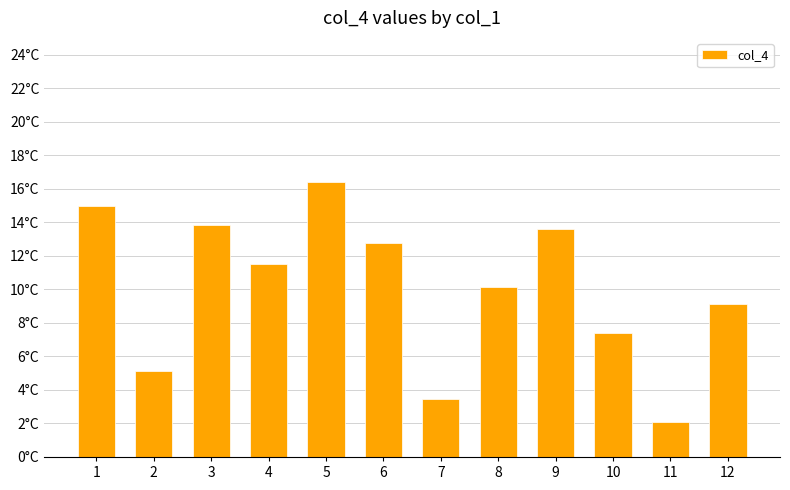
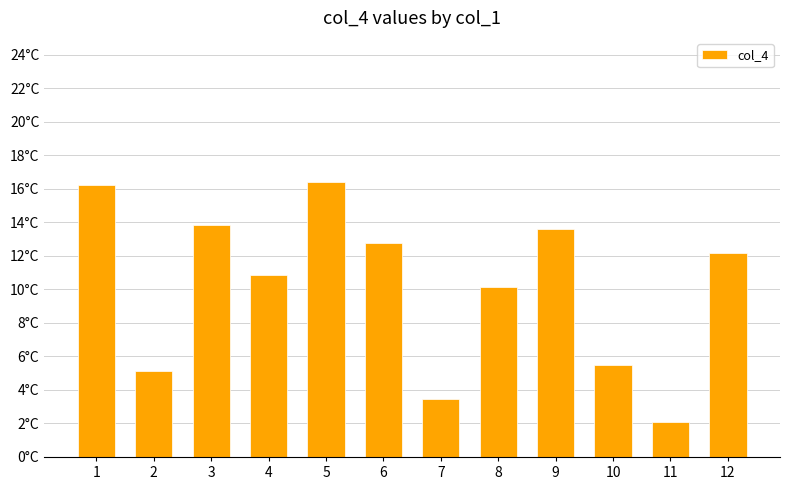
  {
-   "1": "15.0°C",
+   "1": "16.2°C",
    "2": "5.1°C",
    "3": "13.8°C",
-   "4": "11.5°C",
+   "4": "10.9°C",
    "5": "16.4°C",
    "6": "12.8°C",
    "7": "3.5°C",
    "8": "10.2°C",
    "9": "13.6°C",
-   "10": "7.4°C",
+   "10": "5.5°C",
    "11": "2.1°C",
-   "12": "9.1°C"
+   "12": "12.2°C"
  }
